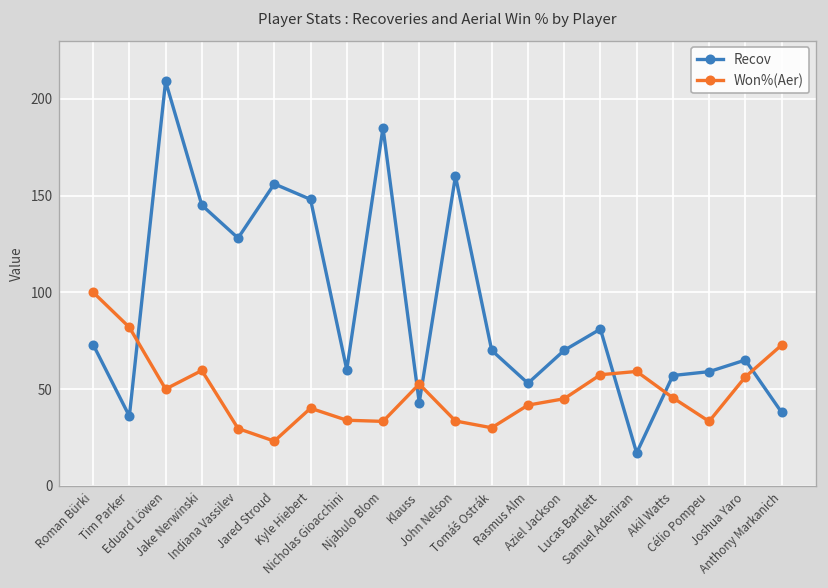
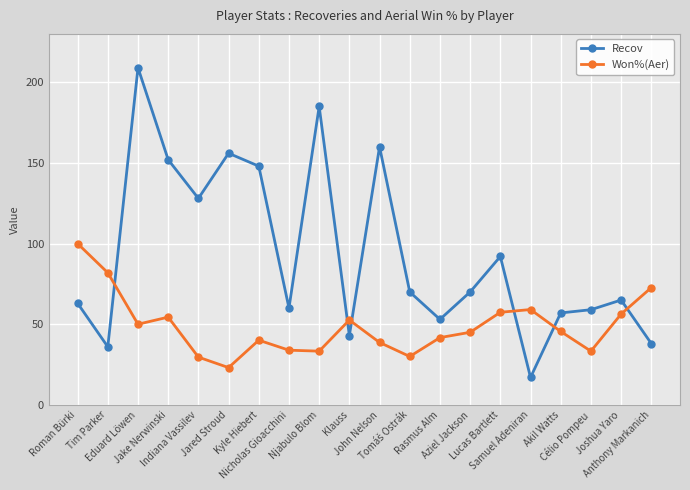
  {
    "Recov": {
-     "Roman Bürki": 73,
+     "Roman Bürki": 63,
      "Tim Parker": 36,
      "Eduard Löwen": 209,
-     "Jake Nerwinski": 145,
+     "Jake Nerwinski": 152,
      "Indiana Vassilev": 128,
      "Jared Stroud": 156,
      "Kyle Hiebert": 148,
      "Nicholas Gioacchini": 60,
      "Njabulo Blom": 185,
      "Klauss": 43,
      "John Nelson": 160,
      "Tomáš Ostrák": 70,
      "Rasmus Alm": 53,
      "Aziel Jackson": 70,
-     "Lucas Bartlett": 81,
+     "Lucas Bartlett": 92,
      "Samuel Adeniran": 17,
      "Akil Watts": 57,
      "Célio Pompeu": 59,
      "Joshua Yaro": 65,
      "Anthony Markanich": 38
    },
    "Won%(Aer)": {
      "Roman Bürki": 100,
      "Tim Parker": 82,
      "Eduard Löwen": 50,
-     "Jake Nerwinski": 60,
+     "Jake Nerwinski": 54,
      "Indiana Vassilev": 30,
      "Jared Stroud": 23,
      "Kyle Hiebert": 40,
      "Nicholas Gioacchini": 34,
      "Njabulo Blom": 33,
      "Klauss": 53,
-     "John Nelson": 34,
+     "John Nelson": 39,
      "Tomáš Ostrák": 30,
      "Rasmus Alm": 42,
      "Aziel Jackson": 45,
      "Lucas Bartlett": 57,
      "Samuel Adeniran": 59,
      "Akil Watts": 46,
      "Célio Pompeu": 33,
      "Joshua Yaro": 56,
      "Anthony Markanich": 73
    }
  }
